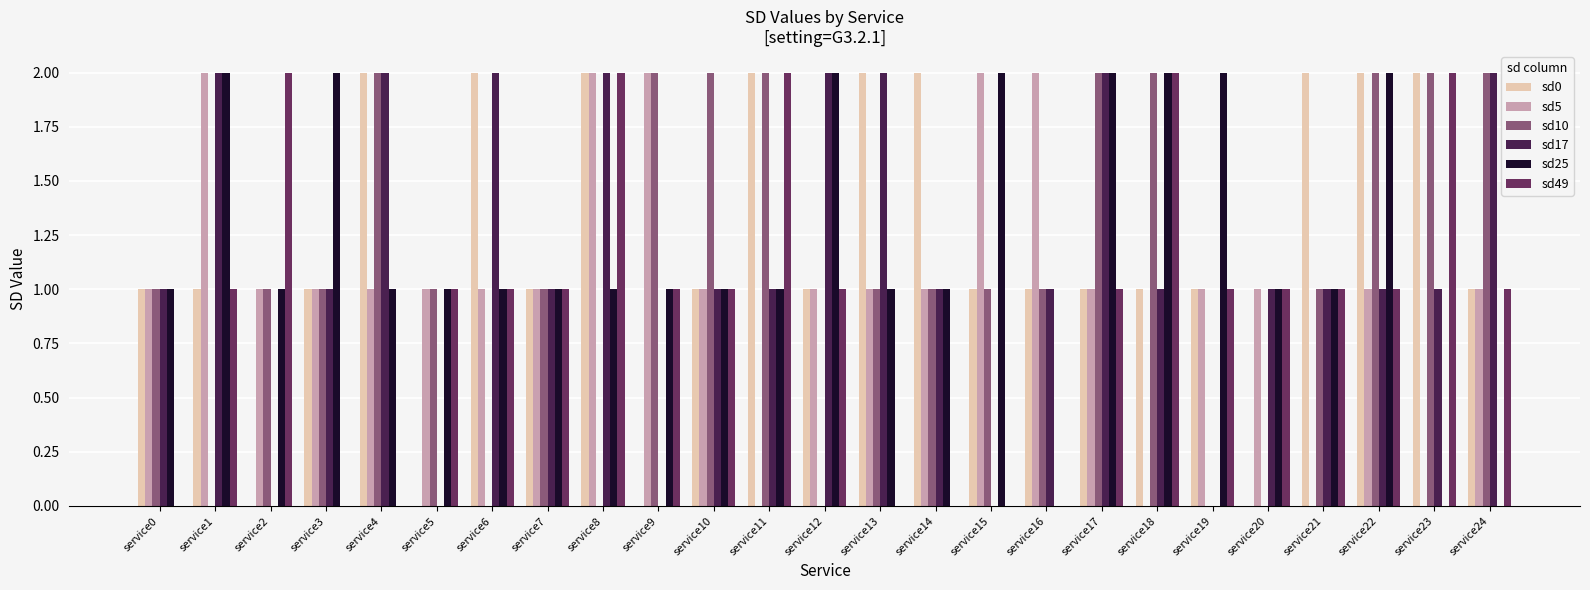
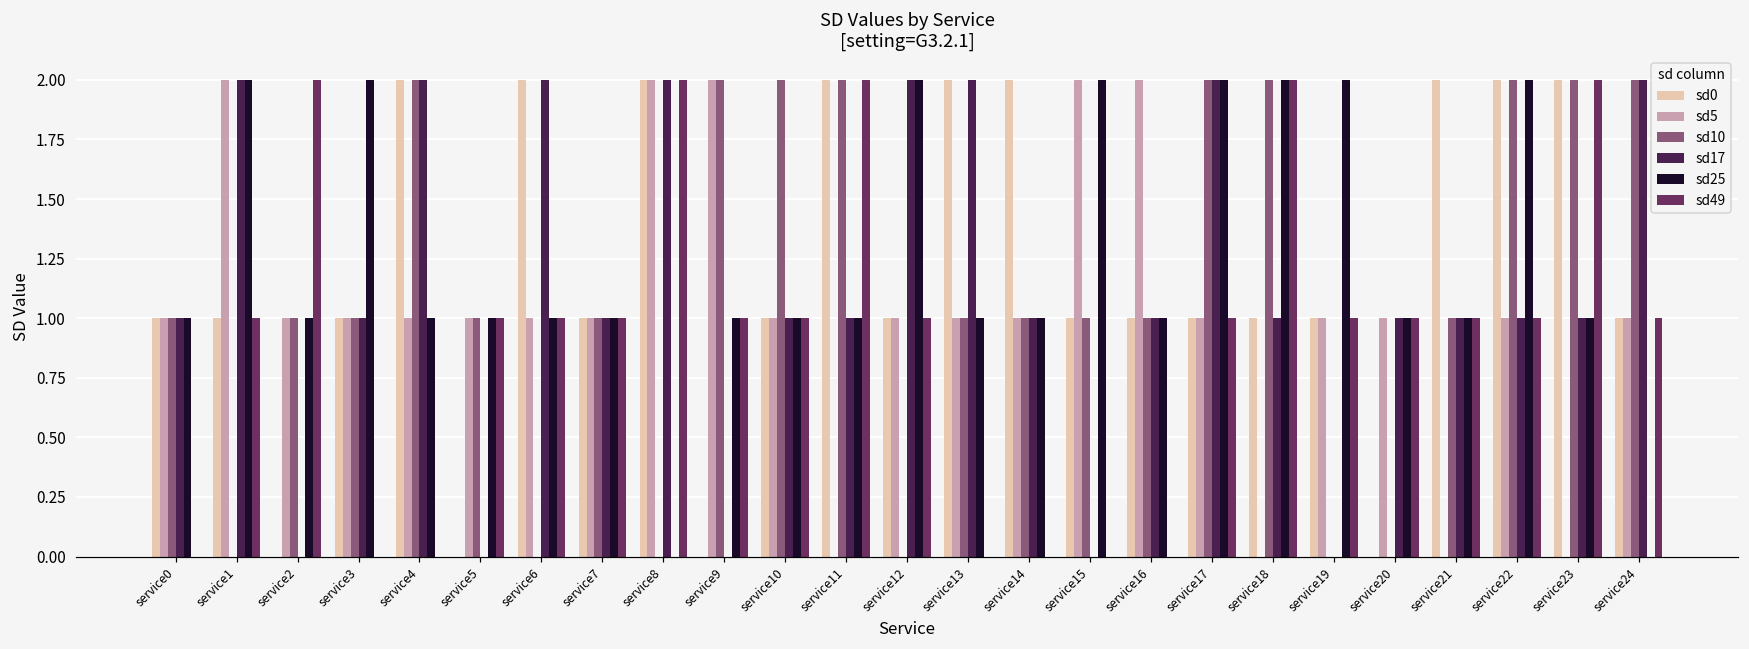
  {
    "sd25": {
      "service0": 1,
      "service1": 2,
      "service2": 1,
      "service3": 2,
      "service4": 1,
      "service5": 1,
      "service6": 1,
      "service7": 1,
-     "service8": 1,
+     "service8": 0,
      "service9": 1,
      "service10": 1,
      "service11": 1,
      "service12": 2,
      "service13": 1,
      "service14": 1,
      "service15": 2,
-     "service16": 0,
+     "service16": 1,
      "service17": 2,
      "service18": 2,
      "service19": 2,
      "service20": 1,
      "service21": 1,
      "service22": 2,
-     "service23": 0,
+     "service23": 1,
      "service24": 0
    }
  }
